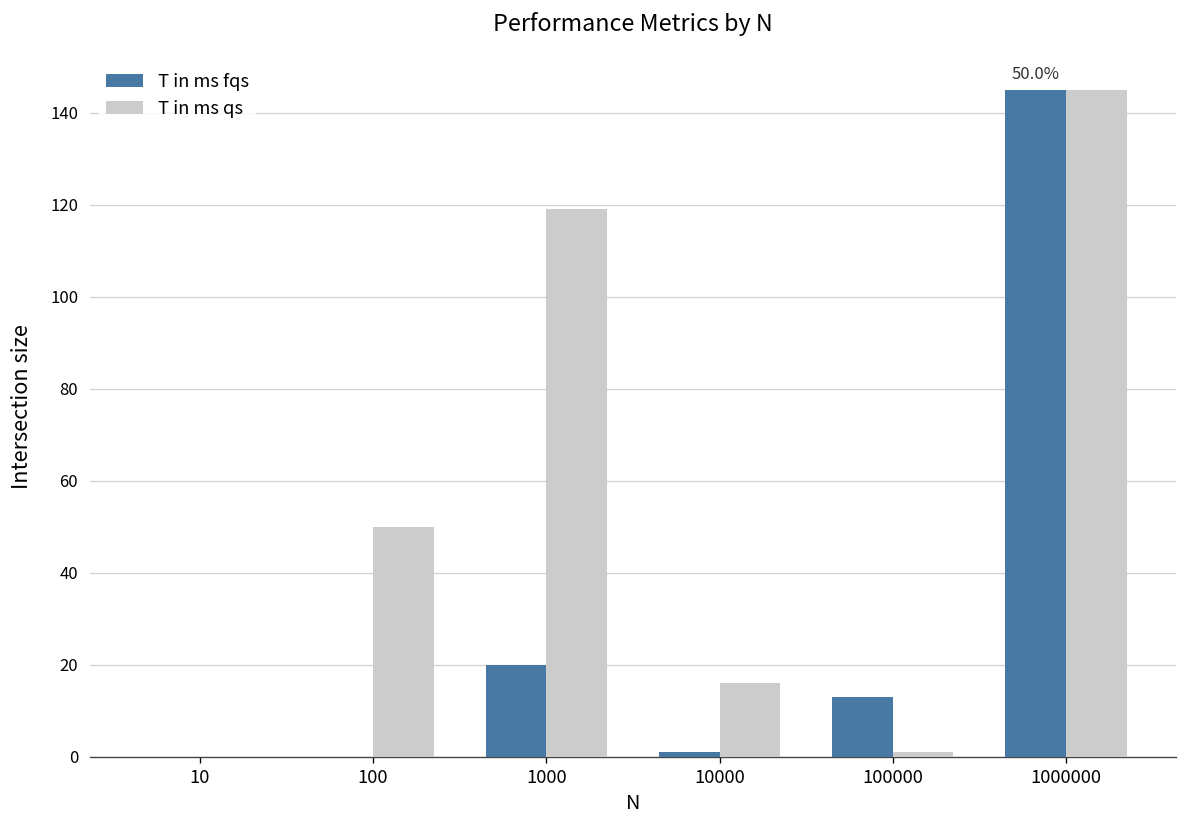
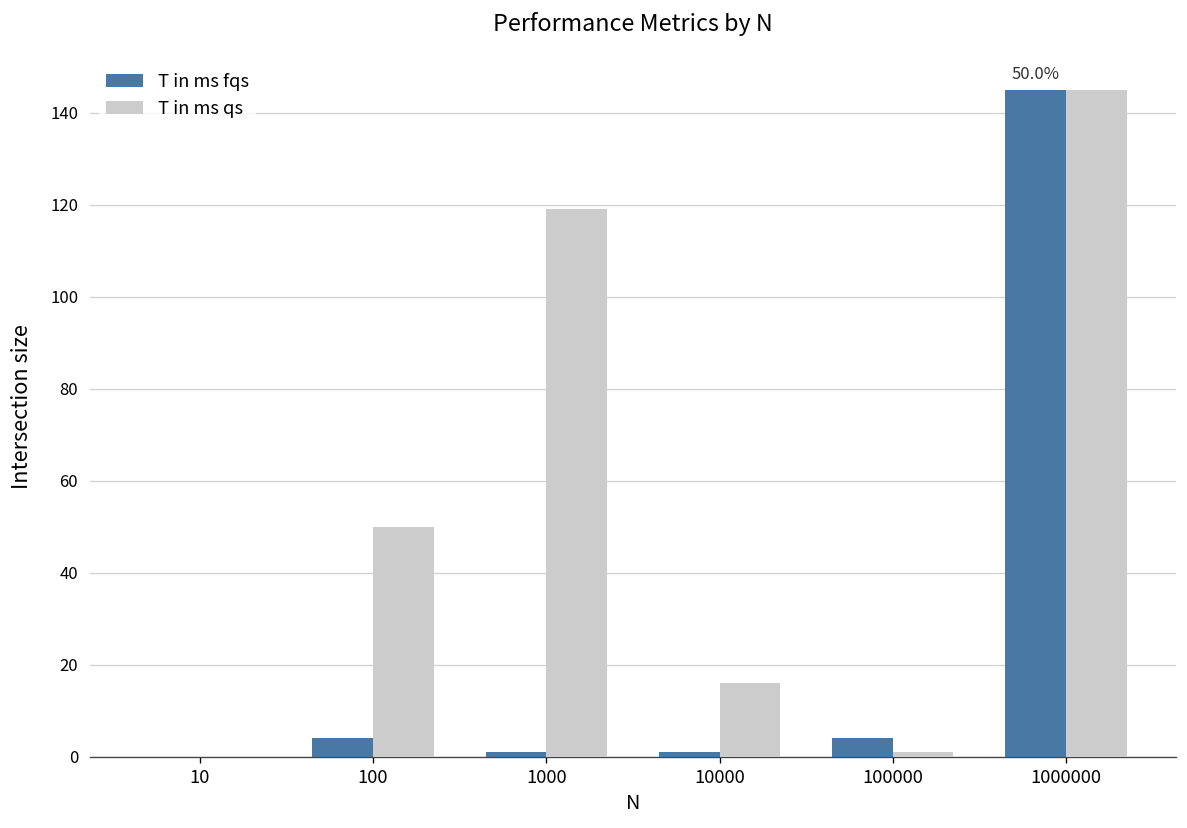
  {
    "T in ms fqs": {
      "10": 0,
-     "100": 0,
-     "1000": 20,
+     "100": 4,
+     "1000": 1,
      "10000": 1,
-     "100000": 13
+     "100000": 4
    },
    "T in ms qs": {
      "10": 0,
      "100": 50,
      "1000": 119,
      "10000": 16,
      "100000": 1,
      "1000000": 145
    }
  }
